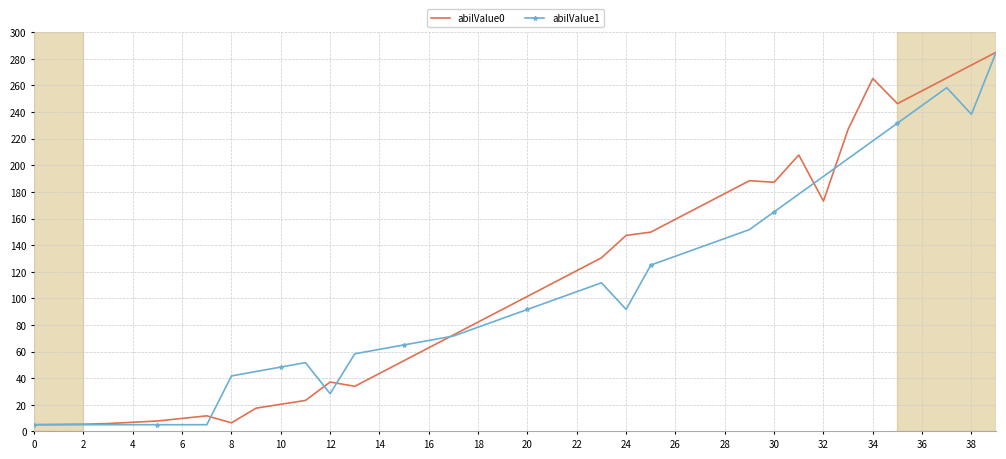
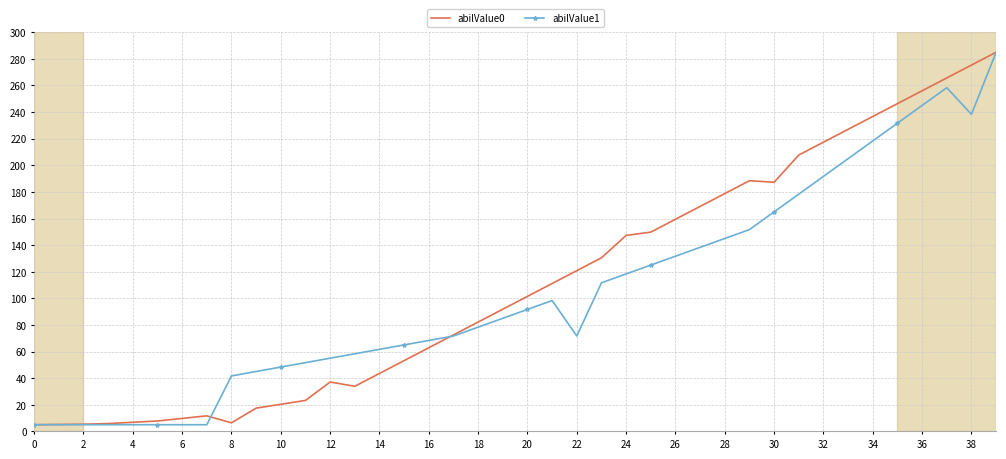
  {
    "abilValue0": {
      "6": 10,
      "8": 6,
      "10": 20,
      "12": 37,
      "14": 44,
      "16": 63,
      "18": 82,
      "20": 101,
      "22": 121,
      "24": 147,
      "26": 159,
      "28": 179,
      "30": 187,
-     "32": 173,
-     "34": 265,
+     "32": 217,
+     "34": 237,
      "36": 256,
      "38": 275
    },
    "abilValue1": {
      "6": 5,
      "8": 42,
      "10": 48,
-     "12": 28,
+     "12": 55,
      "14": 62,
      "16": 68,
      "18": 78,
      "20": 92,
-     "22": 105,
-     "24": 92,
+     "22": 72,
+     "24": 118,
      "26": 132,
      "28": 145,
      "30": 165,
      "32": 192,
      "34": 218,
      "36": 245,
      "38": 238
    }
  }
